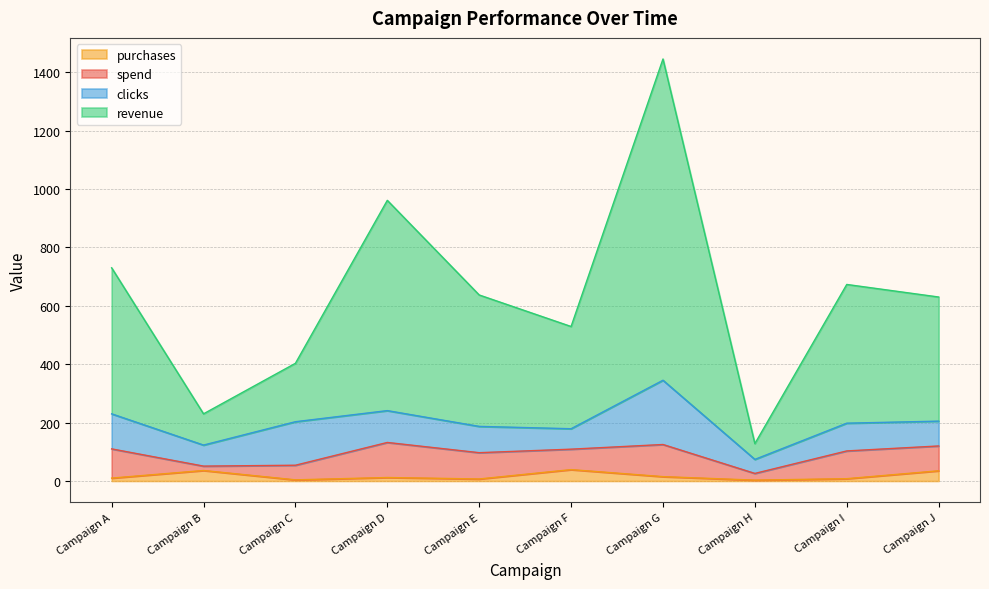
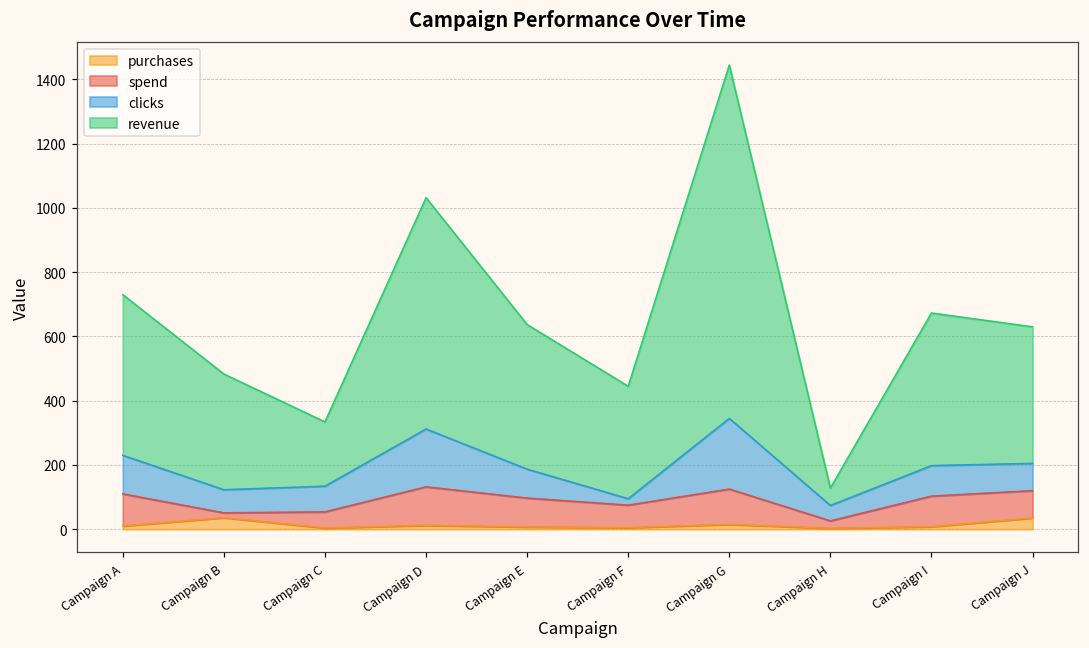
  {
    "purchases": {
      "Campaign A": 10,
      "Campaign B": 40,
      "Campaign C": 0,
      "Campaign D": 10,
      "Campaign E": 10,
-     "Campaign F": 40,
+     "Campaign F": 10,
      "Campaign G": 20,
      "Campaign H": 0,
      "Campaign I": 10,
      "Campaign J": 40
    },
    "spend": {
      "Campaign A": 100,
      "Campaign B": 20,
      "Campaign C": 50,
      "Campaign D": 120,
      "Campaign E": 90,
      "Campaign F": 70,
      "Campaign G": 110,
      "Campaign H": 20,
      "Campaign I": 100,
      "Campaign J": 90
    },
    "clicks": {
      "Campaign A": 120,
      "Campaign B": 70,
-     "Campaign C": 150,
-     "Campaign D": 110,
+     "Campaign C": 80,
+     "Campaign D": 180,
      "Campaign E": 90,
-     "Campaign F": 70,
+     "Campaign F": 20,
      "Campaign G": 220,
      "Campaign H": 50,
      "Campaign I": 100,
      "Campaign J": 90
    },
    "revenue": {
      "Campaign A": 500,
-     "Campaign B": 110,
+     "Campaign B": 360,
      "Campaign C": 200,
      "Campaign D": 720,
      "Campaign E": 450,
      "Campaign F": 350,
      "Campaign G": 1100,
      "Campaign H": 50,
      "Campaign I": 480,
      "Campaign J": 430
    }
  }
